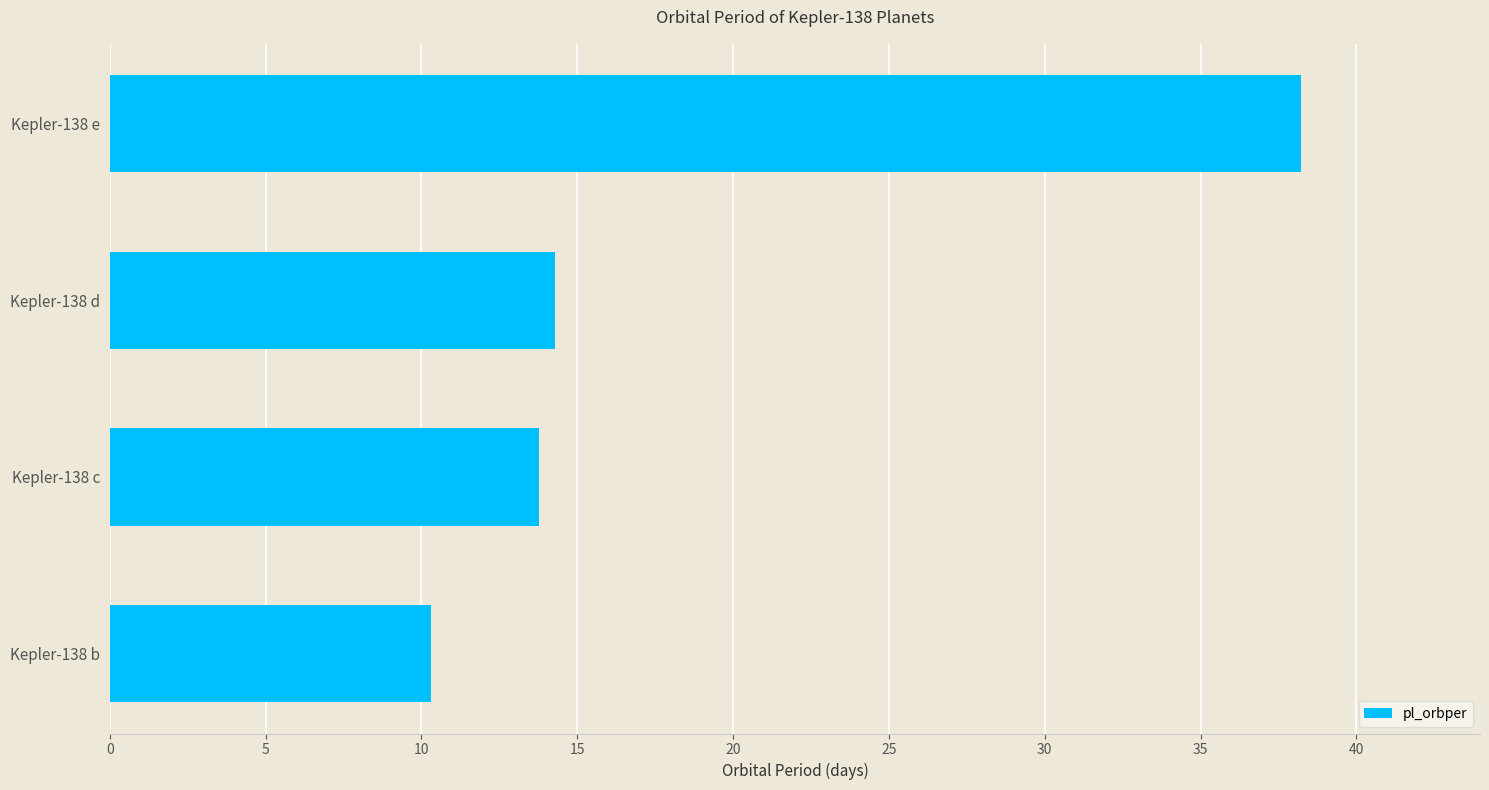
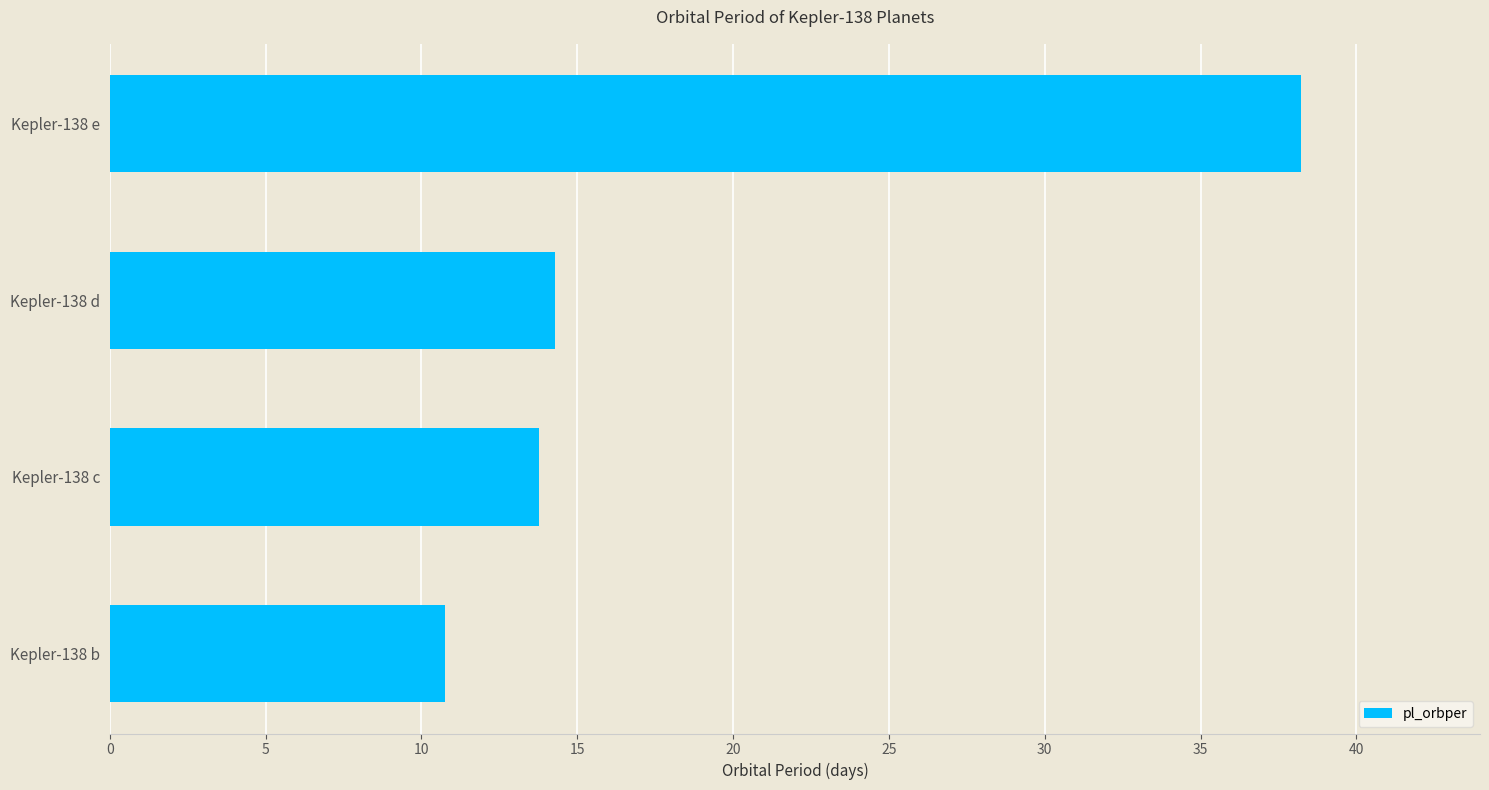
  {
    "Kepler-138 e": 38.2,
    "Kepler-138 d": 14.3,
    "Kepler-138 c": 13.8,
-   "Kepler-138 b": 10.3
+   "Kepler-138 b": 10.8
  }
